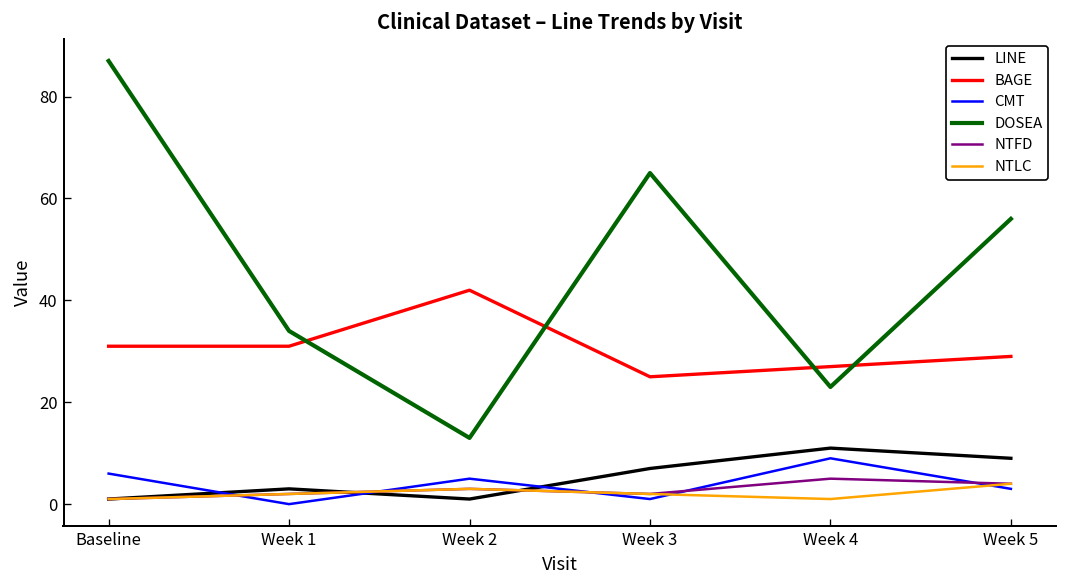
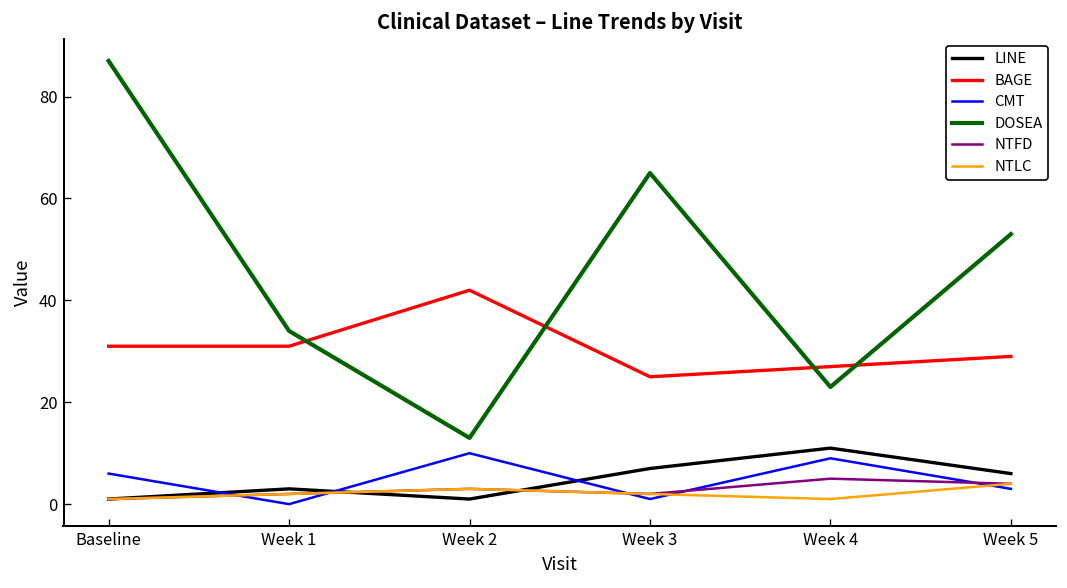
  {
    "LINE": {
      "Week 1": 3,
      "Week 2": 1,
      "Week 3": 7,
      "Week 4": 11,
-     "Week 5": 9
+     "Week 5": 6
    },
    "BAGE": {
      "Baseline": 31,
      "Week 1": 31,
      "Week 2": 42,
      "Week 3": 25,
      "Week 4": 27,
      "Week 5": 29
    },
    "CMT": {
      "Baseline": 6,
      "Week 1": 0,
-     "Week 2": 5,
+     "Week 2": 10,
      "Week 3": 1,
      "Week 4": 9,
      "Week 5": 3
    },
    "DOSEA": {
      "Baseline": 87,
      "Week 1": 34,
      "Week 2": 13,
      "Week 3": 65,
      "Week 4": 23,
-     "Week 5": 56
+     "Week 5": 53
    },
    "NTFD": {
      "Week 4": 5
    },
    "NTLC": {
      "Week 4": 1
    }
  }
